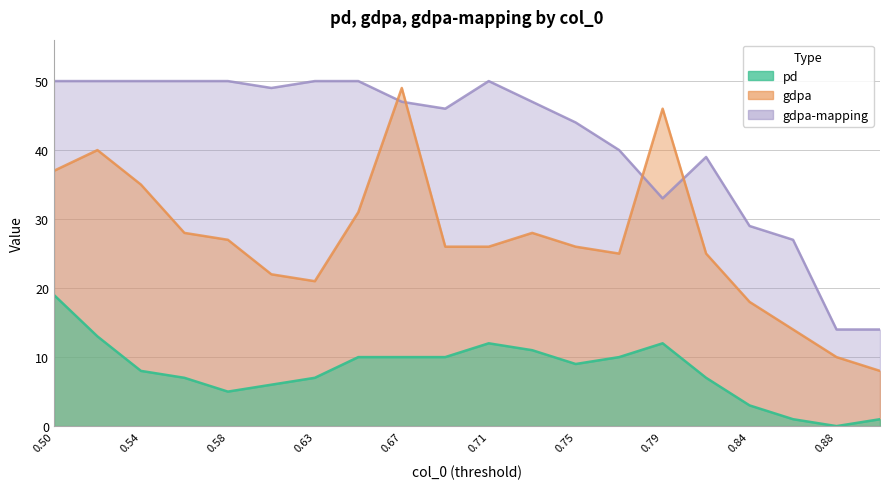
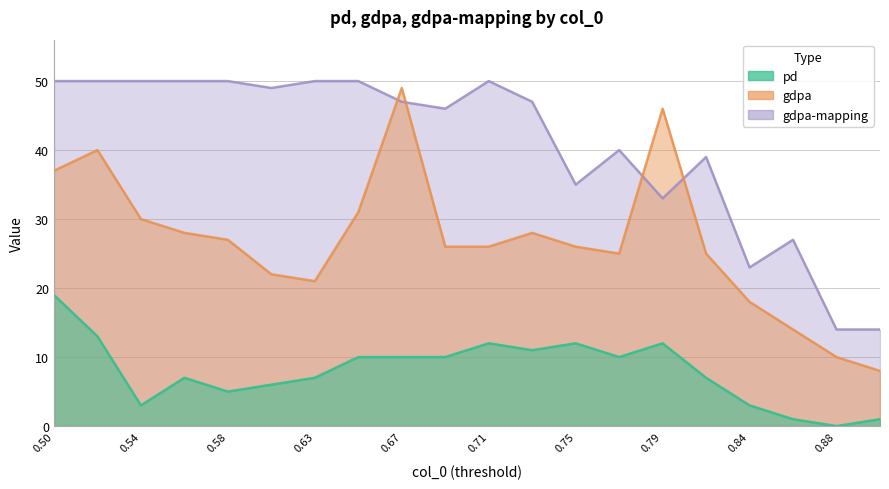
  {
    "gdpa-mapping": {
      "0.50": 50,
      "0.54": 50,
      "0.58": 50,
      "0.63": 50,
      "0.67": 47,
      "0.71": 50,
-     "0.75": 44,
+     "0.75": 35,
      "0.79": 33,
-     "0.84": 29,
+     "0.84": 23,
      "0.88": 14
    },
    "gdpa": {
      "0.50": 37,
-     "0.54": 35,
+     "0.54": 30,
      "0.58": 27,
      "0.63": 21,
      "0.67": 49,
      "0.71": 26,
      "0.75": 26,
      "0.79": 46,
      "0.84": 18,
      "0.88": 10
    },
    "pd": {
      "0.50": 19,
-     "0.54": 8,
+     "0.54": 3,
      "0.58": 5,
      "0.63": 7,
      "0.67": 10,
      "0.71": 12,
-     "0.75": 9,
+     "0.75": 12,
      "0.79": 12,
      "0.84": 3,
      "0.88": 0
    }
  }
